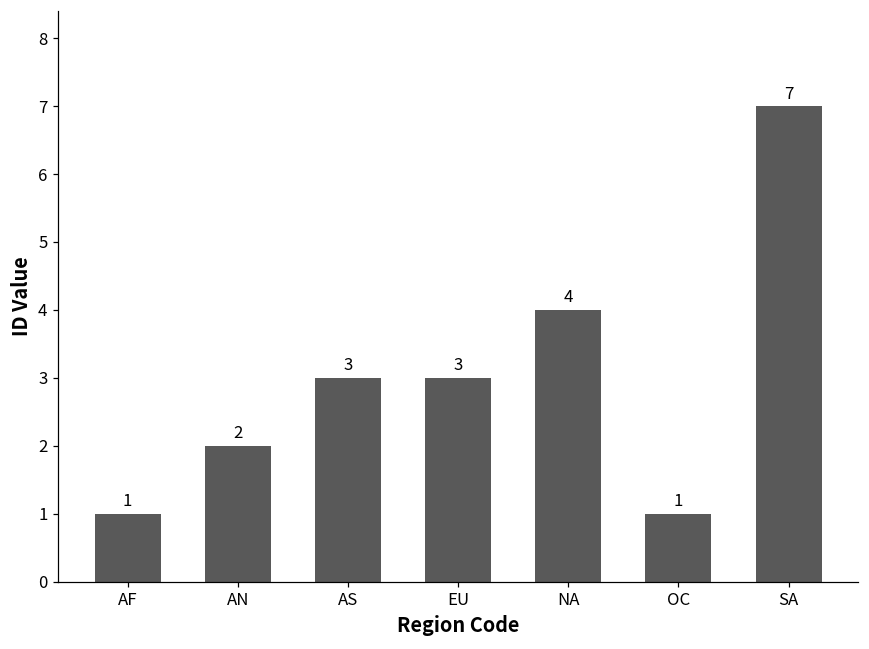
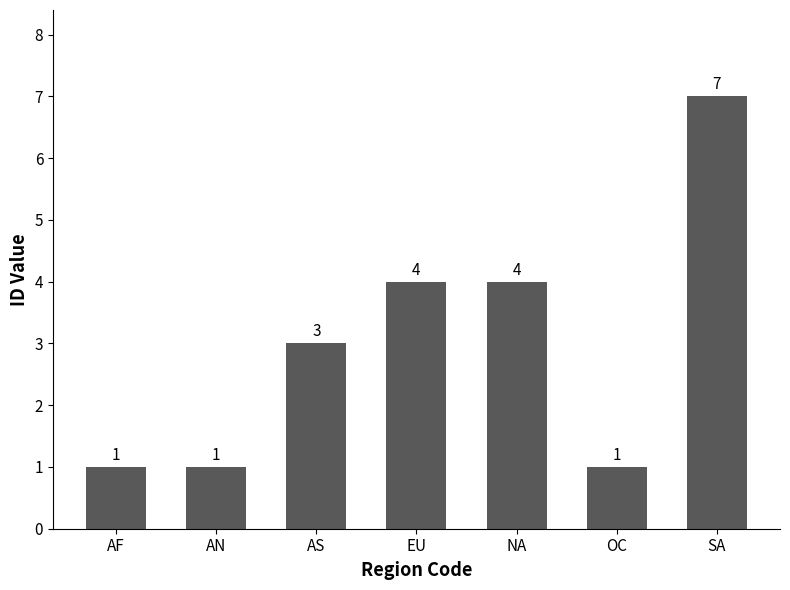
  {
    "AF": 1,
-   "AN": 2,
+   "AN": 1,
    "AS": 3,
-   "EU": 3,
+   "EU": 4,
    "NA": 4,
    "OC": 1,
    "SA": 7
  }
